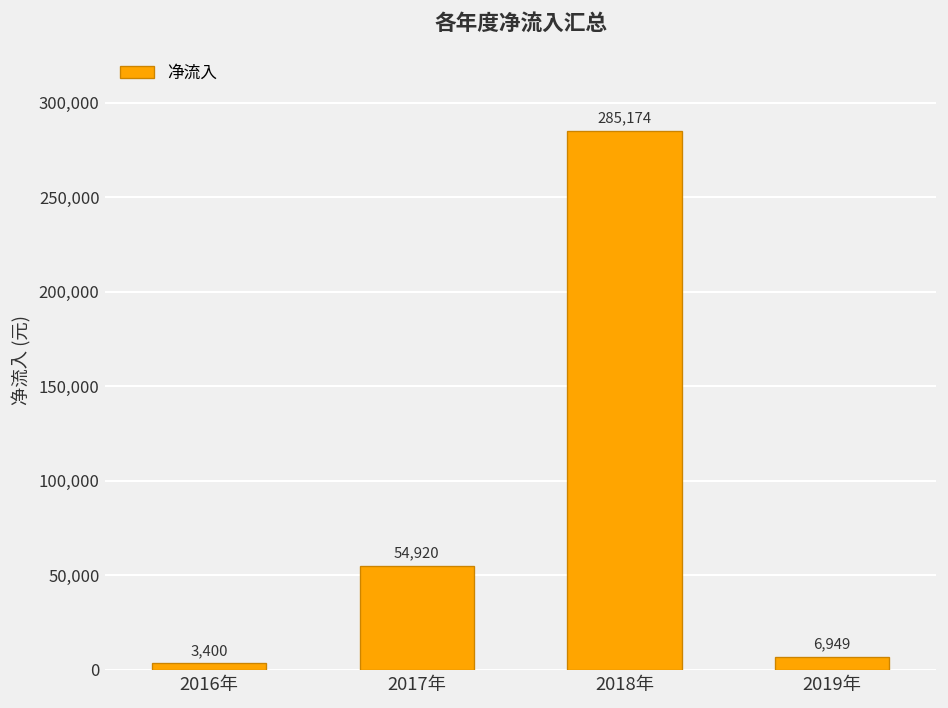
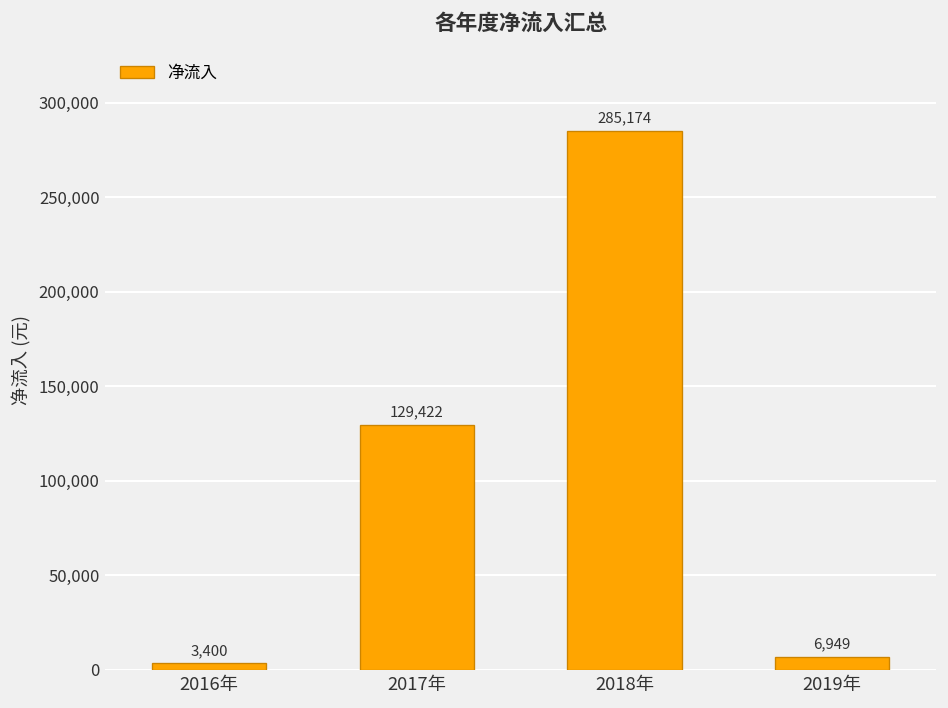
  {
    "2016年": "3,400",
-   "2017年": "54,920",
+   "2017年": "129,422",
    "2018年": "285,174",
    "2019年": "6,949"
  }
